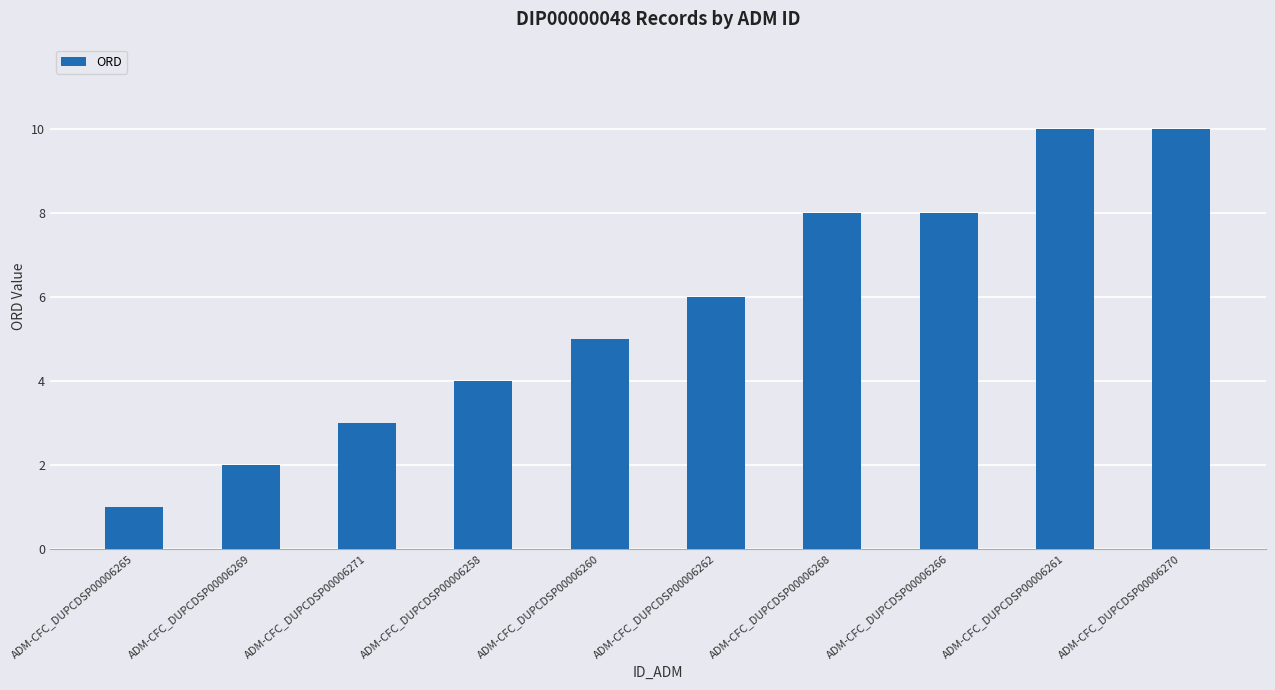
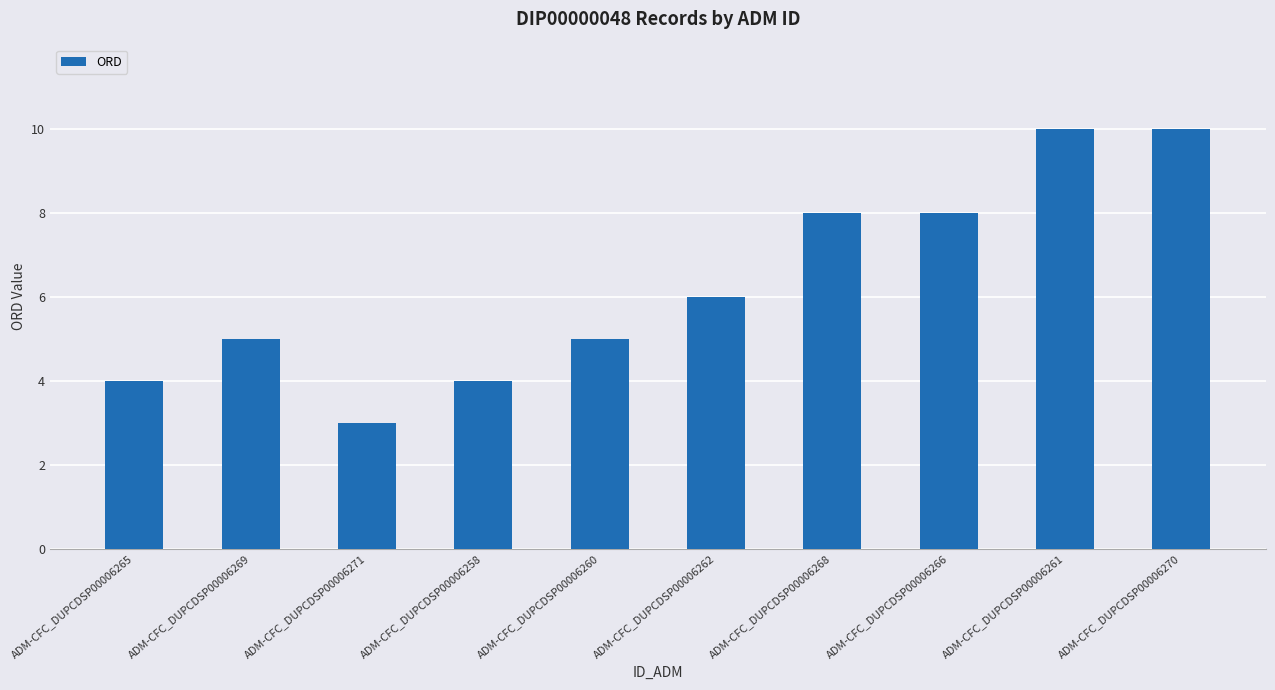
  {
-   "ADM-CFC_DUPCDSP00006265": 1,
-   "ADM-CFC_DUPCDSP00006269": 2,
+   "ADM-CFC_DUPCDSP00006265": 4,
+   "ADM-CFC_DUPCDSP00006269": 5,
    "ADM-CFC_DUPCDSP00006271": 3,
    "ADM-CFC_DUPCDSP00006258": 4,
    "ADM-CFC_DUPCDSP00006260": 5,
    "ADM-CFC_DUPCDSP00006262": 6,
    "ADM-CFC_DUPCDSP00006268": 8,
    "ADM-CFC_DUPCDSP00006266": 8,
    "ADM-CFC_DUPCDSP00006261": 10,
    "ADM-CFC_DUPCDSP00006270": 10
  }
